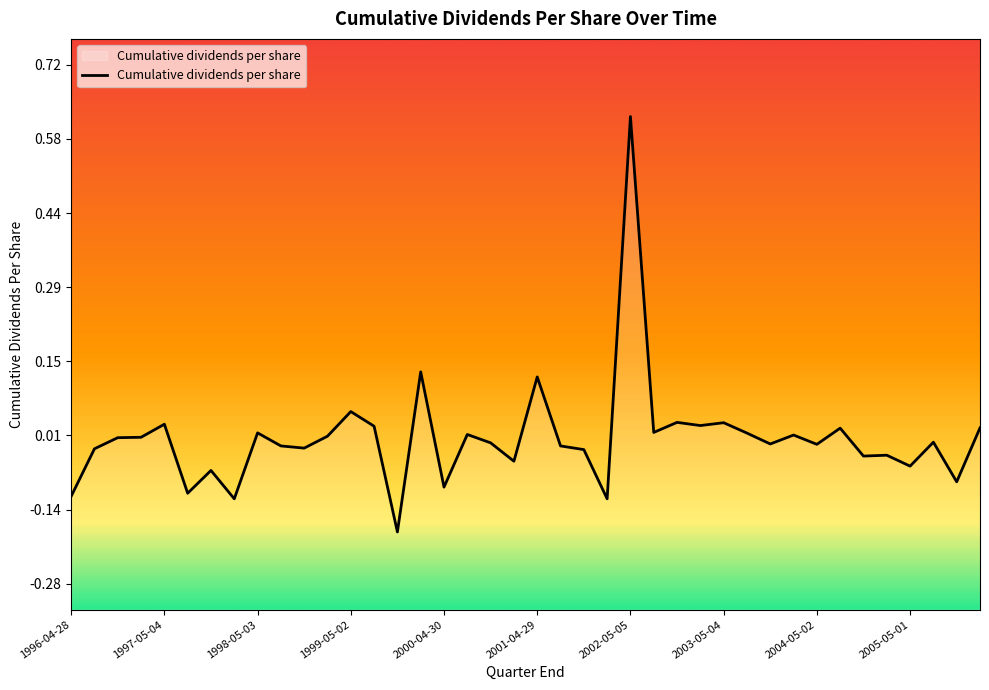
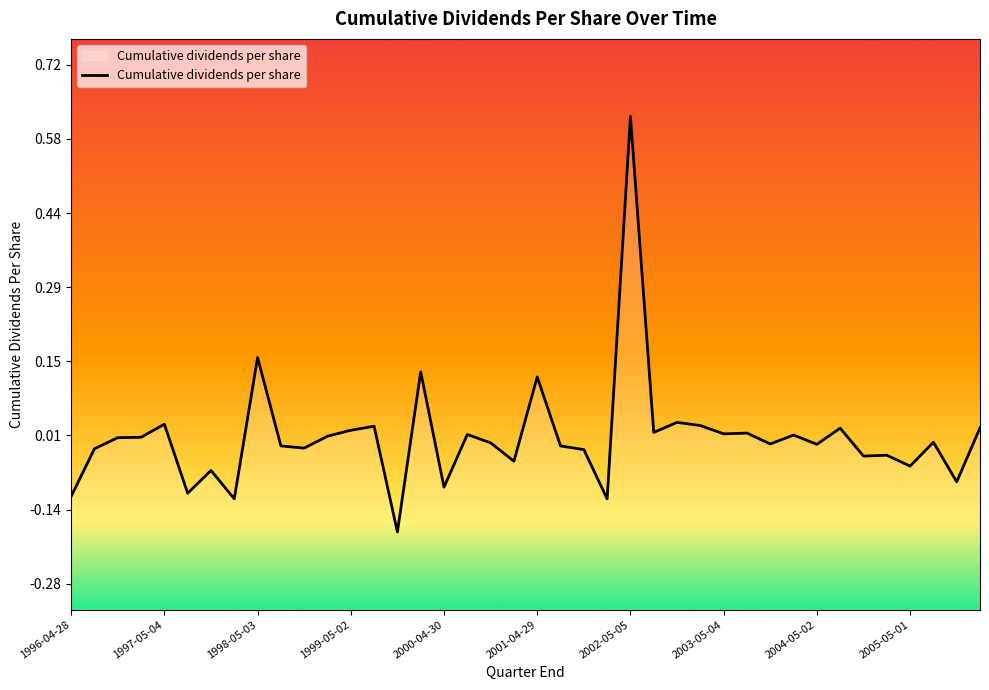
  {
    "1996-04-28": -0.11,
    "1997-05-04": 0.03,
-   "1998-05-03": 0.01,
-   "1999-05-02": 0.05,
+   "1998-05-03": 0.16,
+   "1999-05-02": 0.02,
    "2000-04-30": -0.09,
    "2001-04-29": 0.12,
    "2002-05-05": 0.62,
-   "2003-05-04": 0.03,
+   "2003-05-04": 0.01,
    "2004-05-02": -0.01,
    "2005-05-01": -0.05
  }
